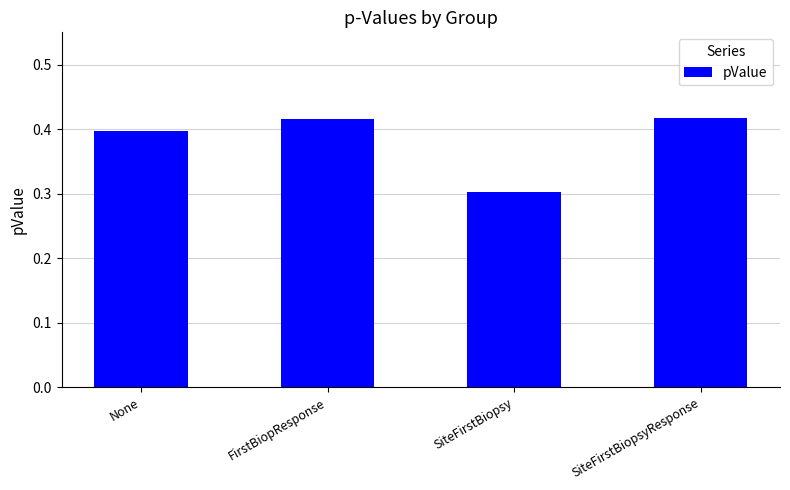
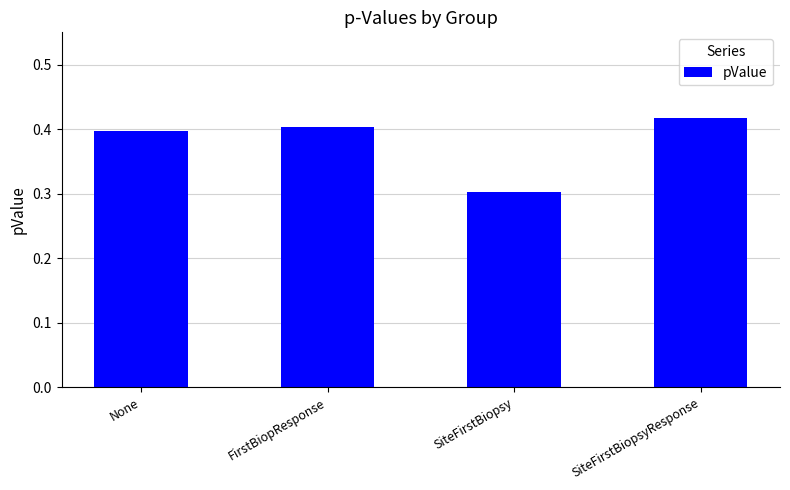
  {
    "None": 0.40,
-   "FirstBiopResponse": 0.42,
+   "FirstBiopResponse": 0.40,
    "SiteFirstBiopsy": 0.30,
    "SiteFirstBiopsyResponse": 0.42
  }
